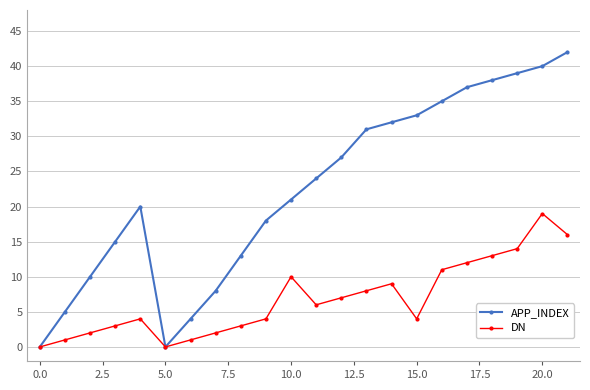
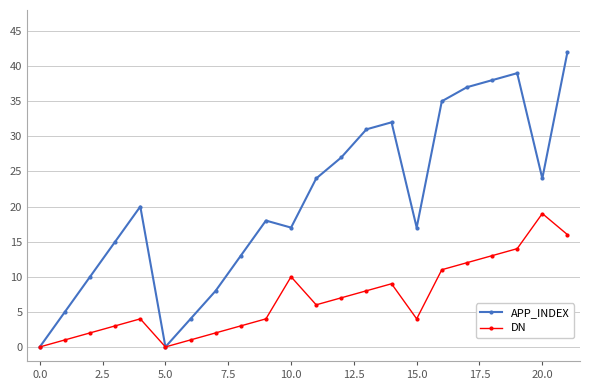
  {
    "APP_INDEX": {
-     "10.0": 21,
-     "15.0": 33,
-     "20.0": 40
+     "10.0": 17,
+     "15.0": 17,
+     "20.0": 24
    },
    "DN": {
      "10.0": 10,
      "15.0": 4,
      "20.0": 19
    }
  }
